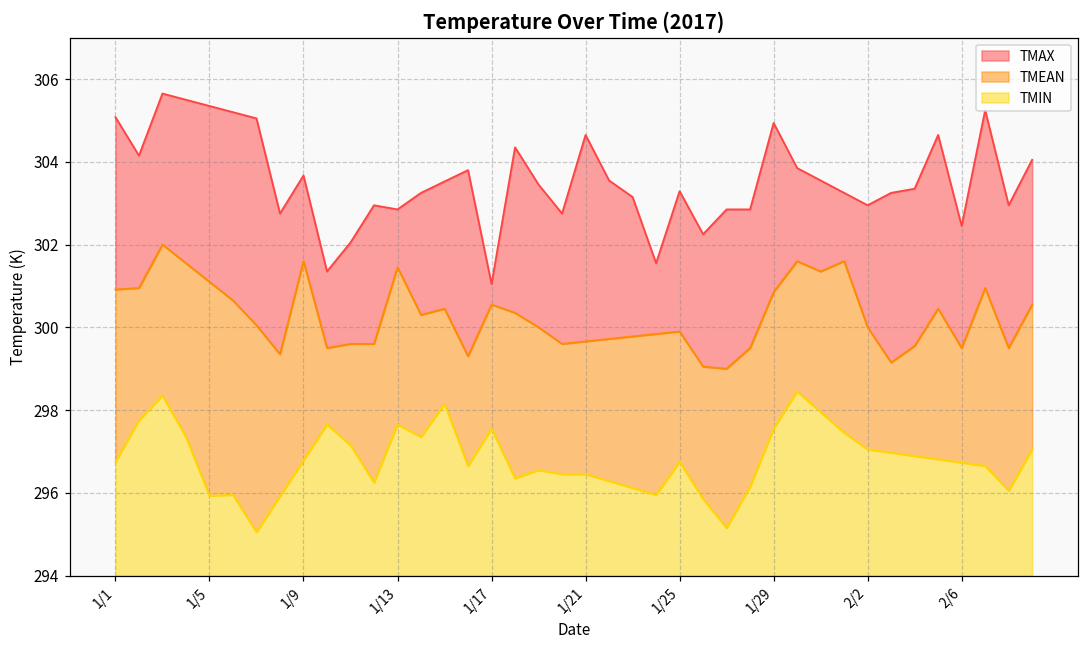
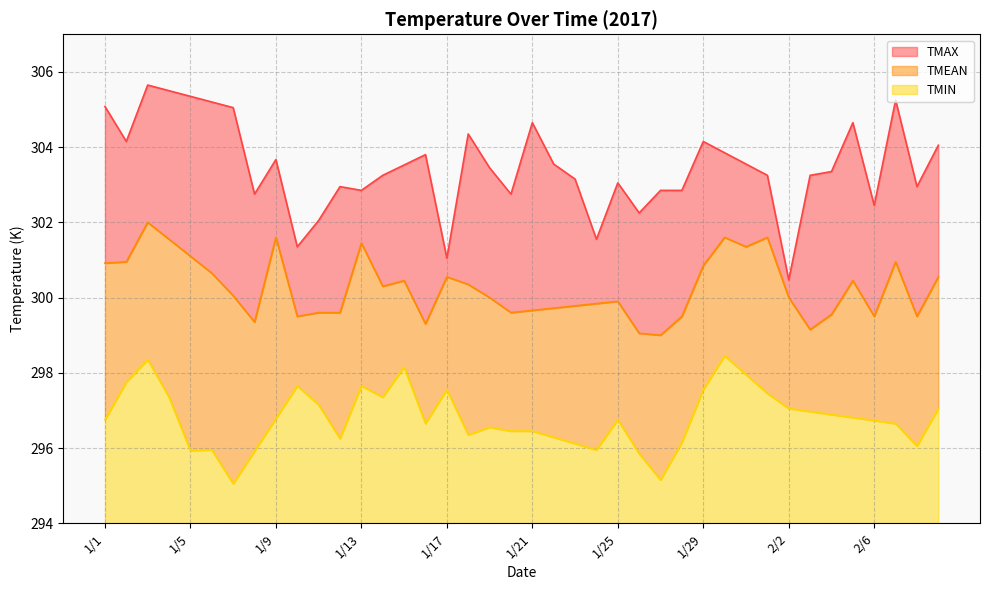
  {
    "TMAX": {
      "1/1": 305.1,
      "1/5": 305.4,
      "1/9": 303.7,
      "1/13": 302.9,
      "1/17": 301.0,
      "1/21": 304.7,
-     "1/25": 303.3,
-     "1/29": 304.9,
-     "2/2": 303.0,
+     "1/25": 303.1,
+     "1/29": 304.2,
+     "2/2": 300.5,
      "2/6": 302.5
    }
  }
